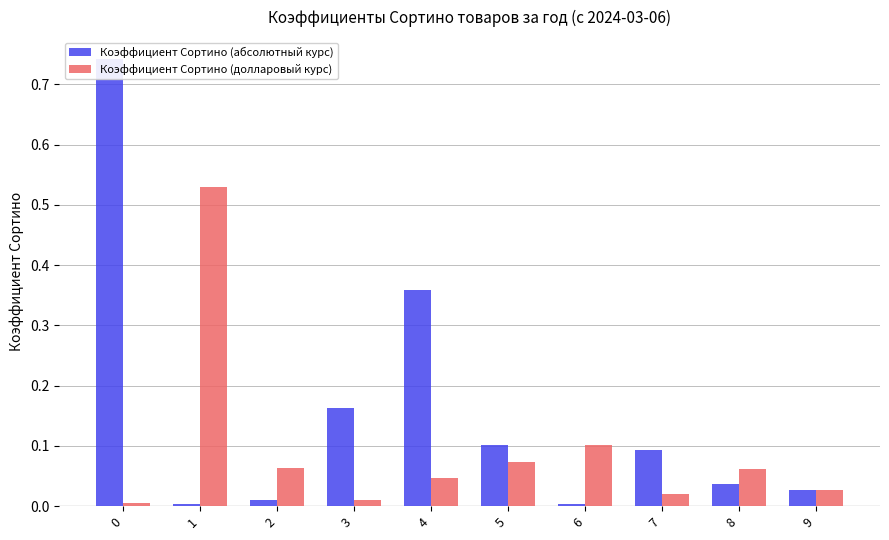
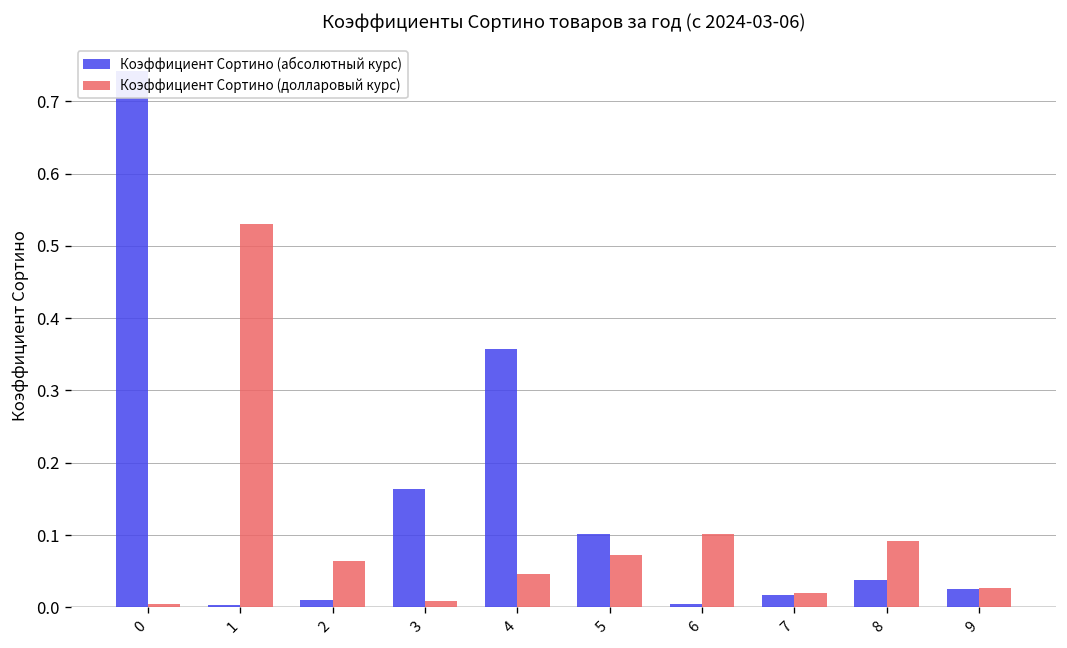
  {
    "Коэффициент Сортино (абсолютный курс)": {
      "2": 0.01,
      "3": 0.16,
      "4": 0.36,
      "5": 0.10,
-     "7": 0.09,
+     "7": 0.02,
      "8": 0.04,
      "9": 0.03
    },
    "Коэффициент Сортино (долларовый курс)": {
      "0": 0.01,
      "1": 0.53,
      "2": 0.06,
      "3": 0.01,
      "4": 0.05,
      "5": 0.07,
      "6": 0.10,
      "7": 0.02,
-     "8": 0.06,
+     "8": 0.09,
      "9": 0.03
    }
  }
